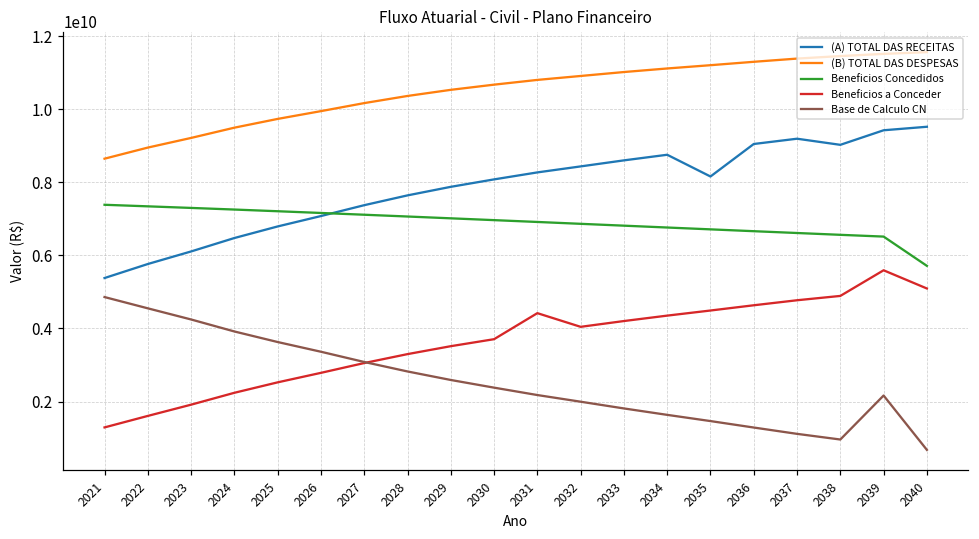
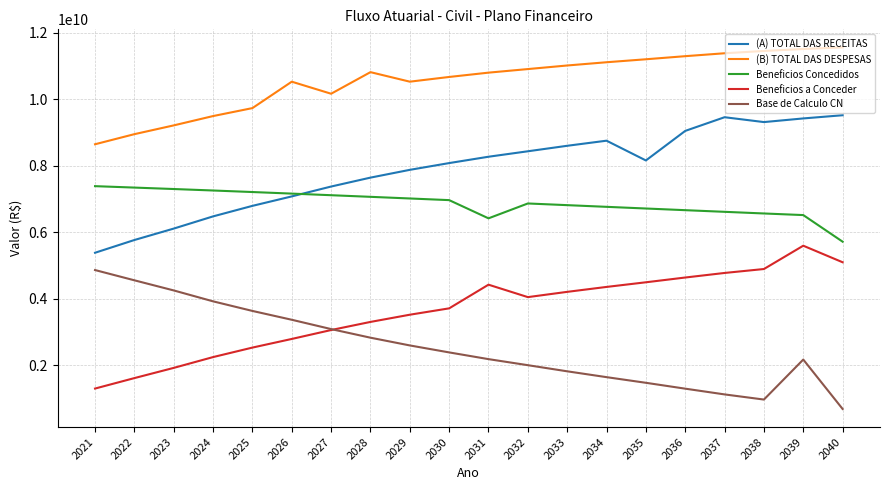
  {
    "(A) TOTAL DAS RECEITAS": {
      "2021": 5400000000,
      "2022": 5800000000,
      "2023": 6100000000,
      "2024": 6500000000,
      "2025": 6800000000,
      "2026": 7100000000,
      "2027": 7400000000,
      "2028": 7600000000,
      "2029": 7900000000,
      "2030": 8100000000,
      "2031": 8300000000,
      "2032": 8400000000,
      "2033": 8600000000,
      "2034": 8800000000,
      "2035": 8200000000,
      "2036": 9000000000,
-     "2037": 9200000000,
-     "2038": 9000000000,
+     "2037": 9500000000,
+     "2038": 9300000000,
      "2039": 9400000000,
      "2040": 9500000000
    },
    "(B) TOTAL DAS DESPESAS": {
      "2021": 8600000000,
      "2022": 8900000000,
      "2023": 9200000000,
      "2024": 9500000000,
      "2025": 9700000000,
-     "2026": 9900000000,
+     "2026": 10500000000,
      "2027": 10200000000,
-     "2028": 10400000000,
+     "2028": 10800000000,
      "2029": 10500000000,
      "2030": 10700000000,
      "2031": 10800000000,
      "2032": 10900000000,
      "2033": 11000000000,
      "2034": 11100000000,
      "2035": 11200000000,
      "2036": 11300000000,
      "2037": 11400000000
    },
    "Beneficios Concedidos": {
      "2021": 7400000000,
      "2022": 7300000000,
      "2023": 7300000000,
      "2024": 7300000000,
      "2025": 7200000000,
      "2026": 7200000000,
      "2027": 7100000000,
      "2028": 7100000000,
      "2029": 7000000000,
      "2030": 7000000000,
-     "2031": 6900000000,
+     "2031": 6400000000,
      "2032": 6900000000,
      "2033": 6800000000,
      "2034": 6800000000,
      "2035": 6700000000,
      "2036": 6700000000,
      "2037": 6600000000,
      "2038": 6600000000,
      "2039": 6500000000,
      "2040": 5700000000
    },
    "Beneficios a Conceder": {
      "2021": 1300000000,
      "2022": 1600000000,
      "2023": 1900000000,
      "2024": 2200000000,
      "2025": 2500000000,
      "2026": 2800000000,
      "2028": 3300000000,
      "2029": 3500000000,
      "2030": 3700000000,
      "2031": 4400000000,
      "2032": 4000000000,
      "2033": 4200000000,
      "2034": 4400000000,
      "2035": 4500000000,
      "2036": 4600000000,
      "2037": 4800000000,
      "2038": 4900000000,
      "2039": 5600000000,
      "2040": 5100000000
    },
    "Base de Calculo CN": {
      "2021": 4900000000,
      "2022": 4600000000,
      "2023": 4200000000,
      "2024": 3900000000,
      "2025": 3600000000,
      "2026": 3400000000,
      "2028": 2800000000,
      "2029": 2600000000,
      "2030": 2400000000,
      "2031": 2200000000,
      "2032": 2000000000,
      "2033": 1800000000,
      "2034": 1600000000,
      "2035": 1500000000,
      "2036": 1300000000,
      "2037": 1100000000,
      "2038": 1000000000,
      "2039": 2200000000,
      "2040": 700000000
    }
  }
